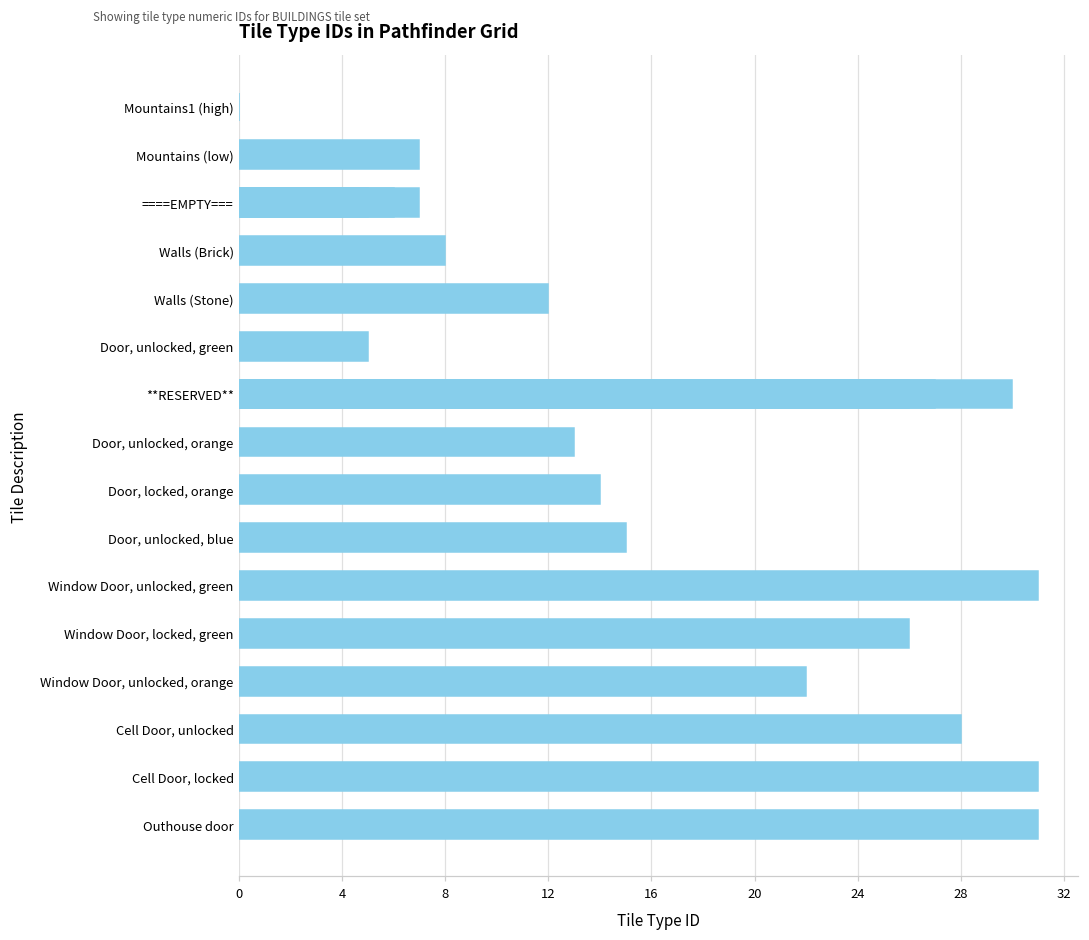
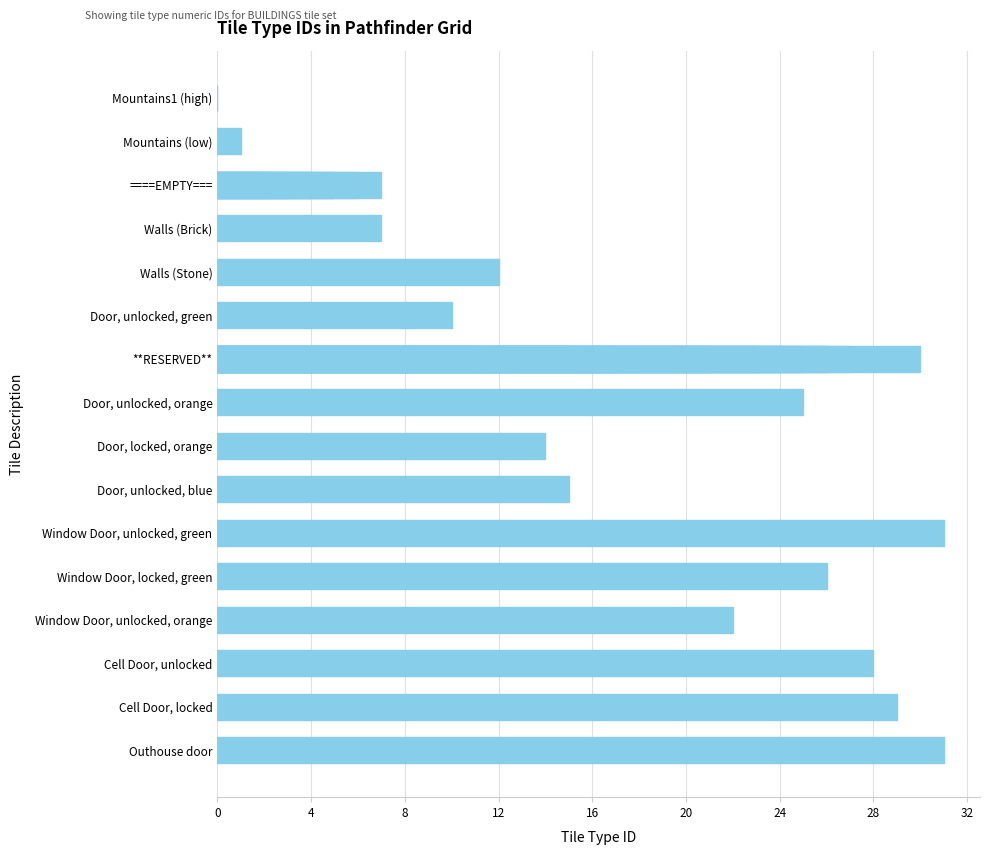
  {
    "Mountains1 (high)": 0,
-   "Mountains (low)": 7,
-   "Walls (Brick)": 8,
+   "Mountains (low)": 1,
+   "Walls (Brick)": 7,
    "Walls (Stone)": 12,
-   "Door, unlocked, green": 5,
-   "Door, unlocked, orange": 13,
+   "Door, unlocked, green": 10,
+   "Door, unlocked, orange": 25,
    "Door, locked, orange": 14,
    "Door, unlocked, blue": 15,
    "Window Door, unlocked, green": 31,
    "Window Door, locked, green": 26,
    "Window Door, unlocked, orange": 22,
    "Cell Door, unlocked": 28,
-   "Cell Door, locked": 31,
+   "Cell Door, locked": 29,
    "Outhouse door": 31
  }
